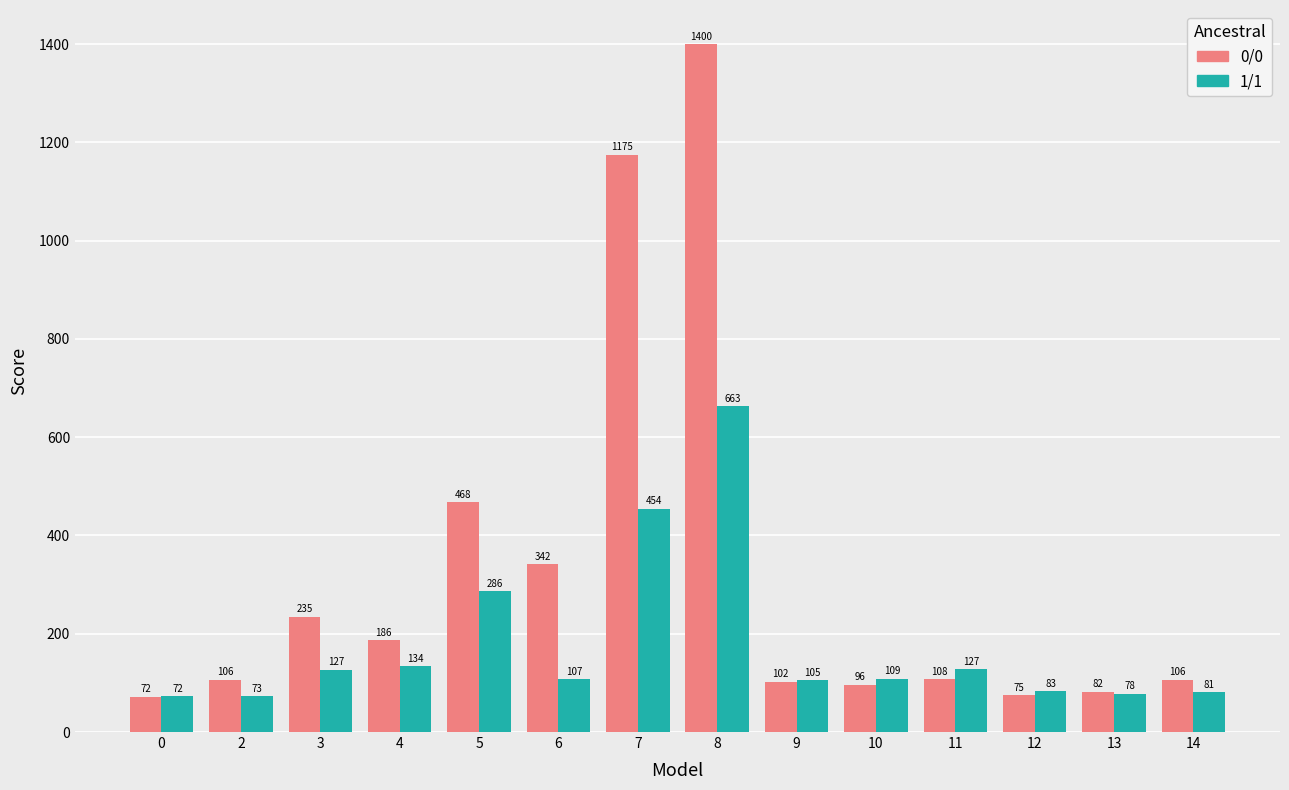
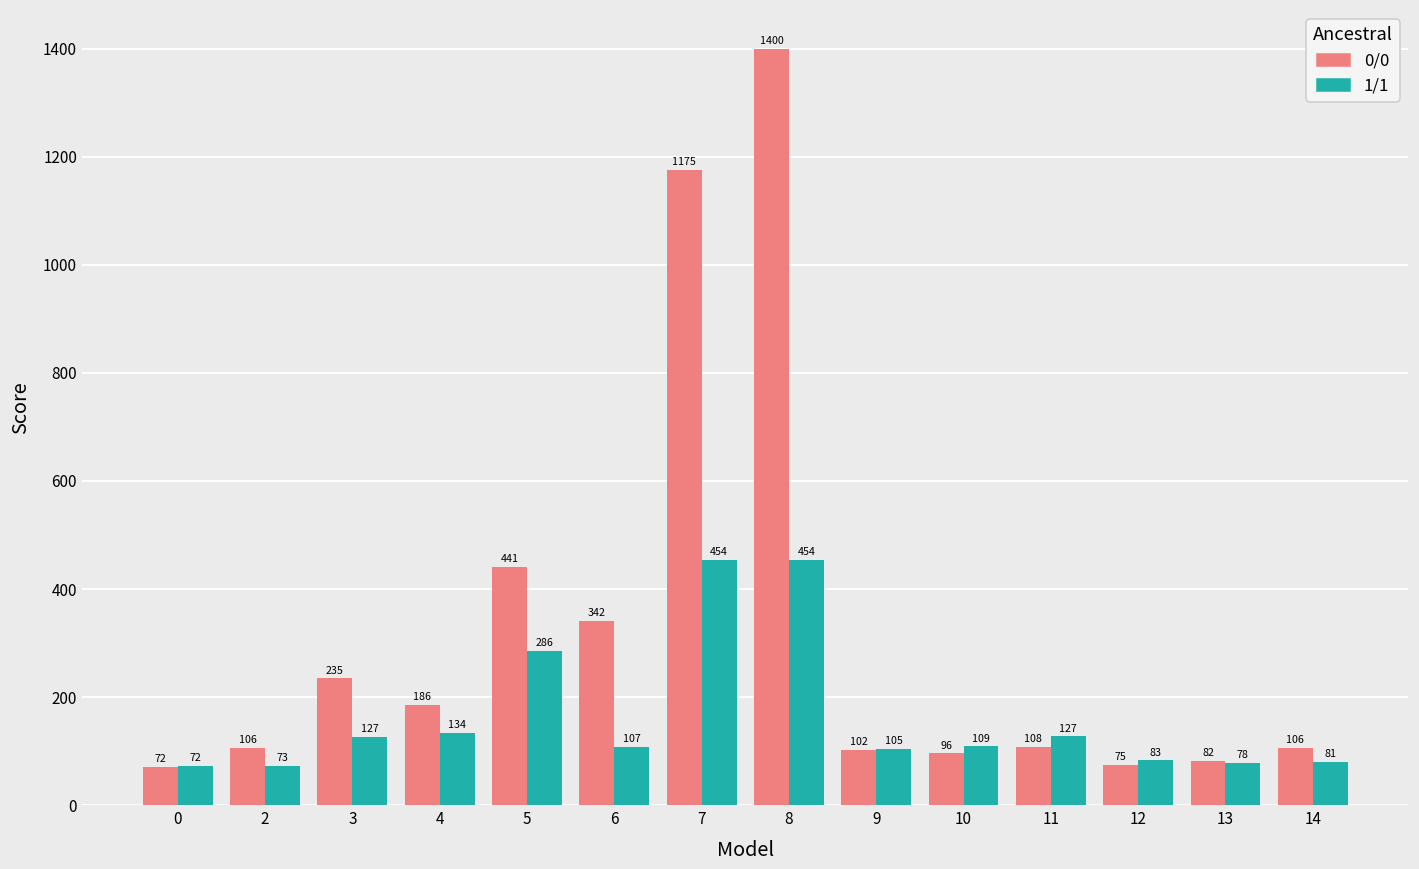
  {
    "0/0": {
      "0": 72,
      "2": 106,
      "3": 235,
      "4": 186,
-     "5": 468,
+     "5": 441,
      "6": 342,
      "7": 1175,
      "8": 1400,
      "9": 102,
      "10": 96,
      "11": 108,
      "12": 75,
      "13": 82,
      "14": 106
    },
    "1/1": {
      "0": 72,
      "2": 73,
      "3": 127,
      "4": 134,
      "5": 286,
      "6": 107,
      "7": 454,
-     "8": 663,
+     "8": 454,
      "9": 105,
      "10": 109,
      "11": 127,
      "12": 83,
      "13": 78,
      "14": 81
    }
  }
